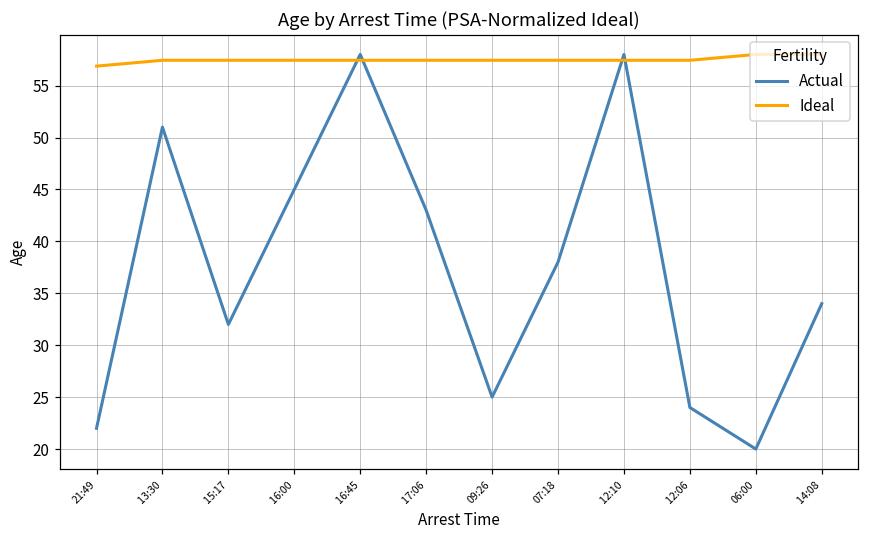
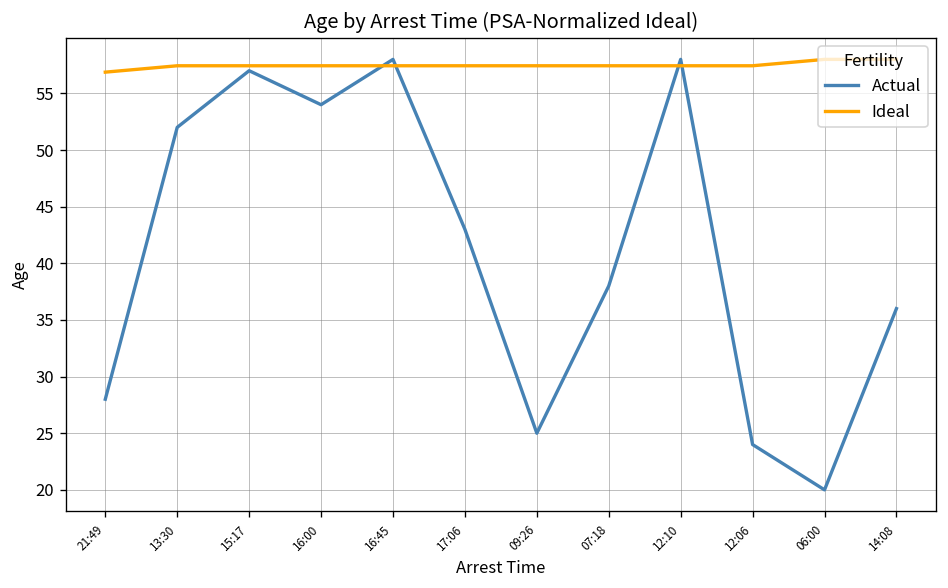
  {
    "Actual": {
-     "21:49": 22,
-     "13:30": 51,
-     "15:17": 32,
-     "16:00": 45,
+     "21:49": 28,
+     "13:30": 52,
+     "15:17": 57,
+     "16:00": 54,
      "16:45": 58,
      "17:06": 43,
      "09:26": 25,
      "07:18": 38,
      "12:10": 58,
      "12:06": 24,
      "06:00": 20,
-     "14:08": 34
+     "14:08": 36
    },
    "Ideal": {
      "21:49": 57,
      "13:30": 57,
      "15:17": 57,
      "16:00": 57,
      "16:45": 57,
      "17:06": 57,
      "09:26": 57,
      "07:18": 57,
      "12:10": 57,
      "12:06": 57
    }
  }
